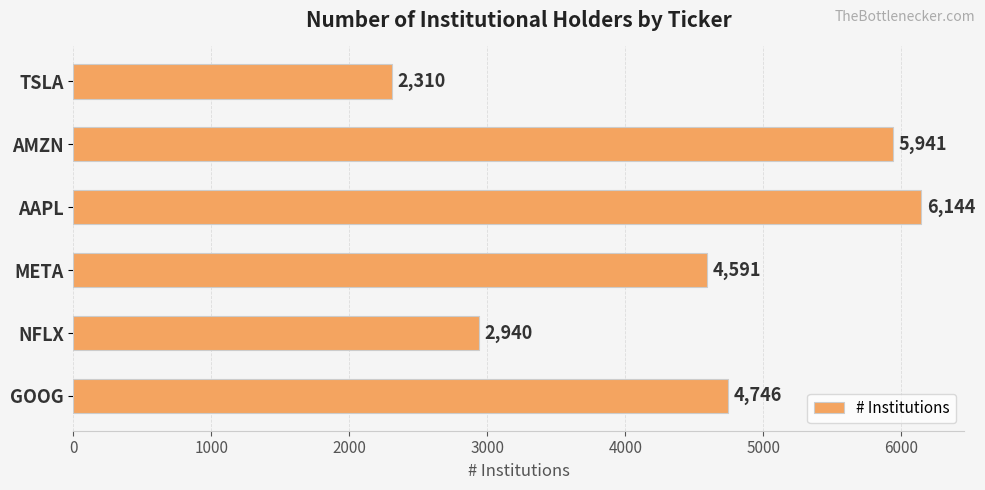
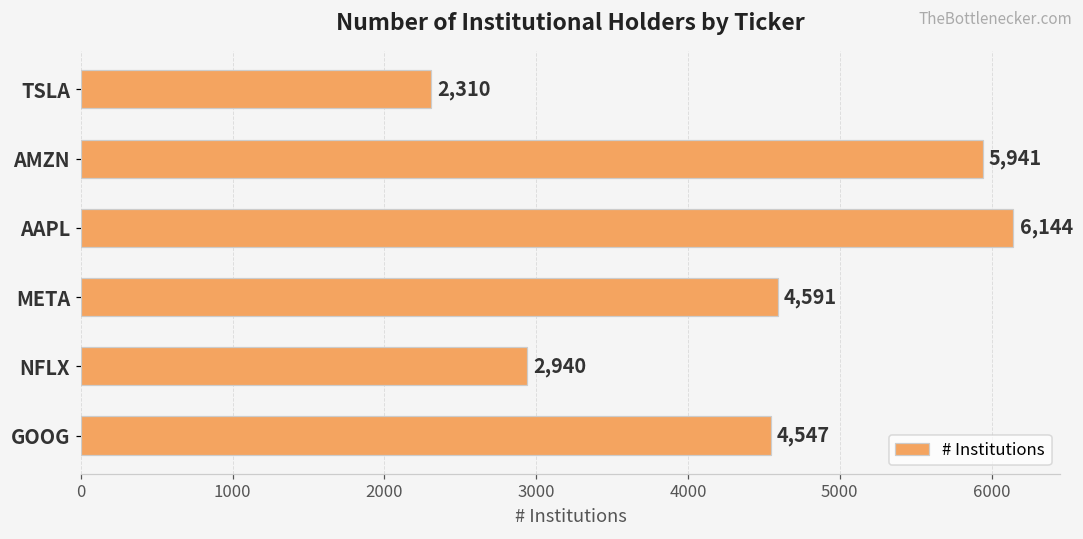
  {
    "TSLA": "2,310",
    "AMZN": "5,941",
    "AAPL": "6,144",
    "META": "4,591",
    "NFLX": "2,940",
-   "GOOG": "4,746"
+   "GOOG": "4,547"
  }
